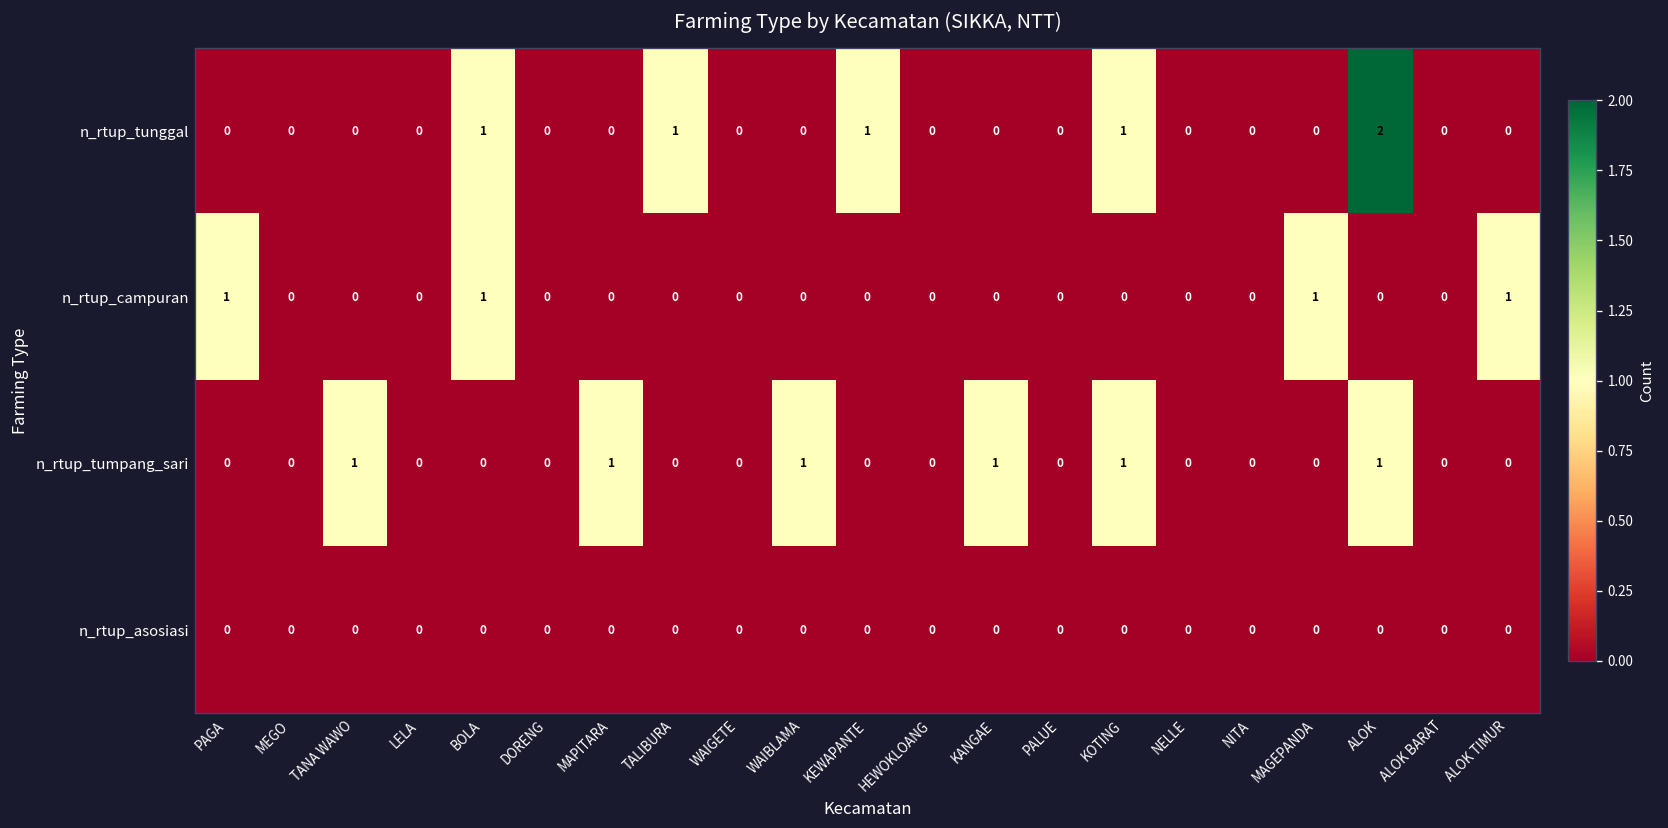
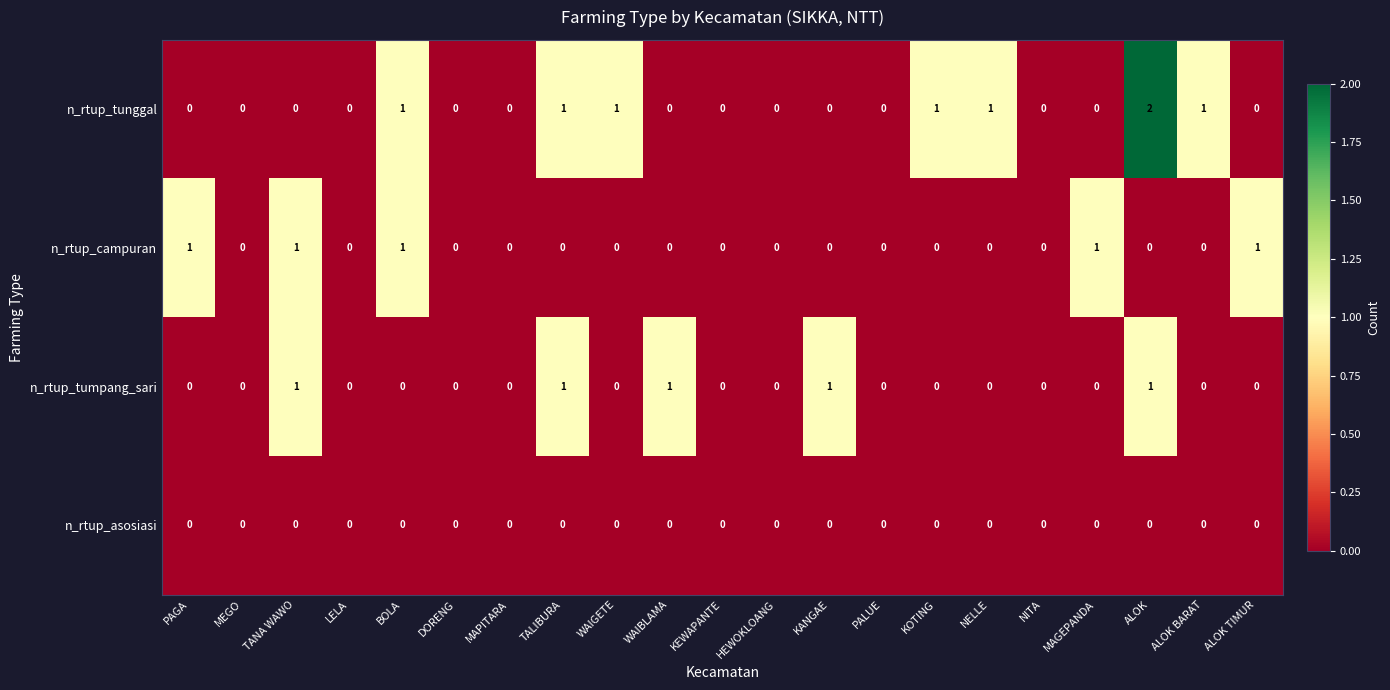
  {
    "n_rtup_tunggal": {
      "PAGA": 0,
      "MEGO": 0,
      "TANA WAWO": 0,
      "LELA": 0,
      "BOLA": 1,
      "DORENG": 0,
      "MAPITARA": 0,
      "TALIBURA": 1,
-     "WAIGETE": 0,
+     "WAIGETE": 1,
      "WAIBLAMA": 0,
-     "KEWAPANTE": 1,
+     "KEWAPANTE": 0,
      "HEWOKLOANG": 0,
      "KANGAE": 0,
      "PALUE": 0,
      "KOTING": 1,
-     "NELLE": 0,
+     "NELLE": 1,
      "NITA": 0,
      "MAGEPANDA": 0,
      "ALOK": 2,
-     "ALOK BARAT": 0,
+     "ALOK BARAT": 1,
      "ALOK TIMUR": 0
    },
    "n_rtup_campuran": {
      "PAGA": 1,
      "MEGO": 0,
-     "TANA WAWO": 0,
+     "TANA WAWO": 1,
      "LELA": 0,
      "BOLA": 1,
      "DORENG": 0,
      "MAPITARA": 0,
      "TALIBURA": 0,
      "WAIGETE": 0,
      "WAIBLAMA": 0,
      "KEWAPANTE": 0,
      "HEWOKLOANG": 0,
      "KANGAE": 0,
      "PALUE": 0,
      "KOTING": 0,
      "NELLE": 0,
      "NITA": 0,
      "MAGEPANDA": 1,
      "ALOK": 0,
      "ALOK BARAT": 0,
      "ALOK TIMUR": 1
    },
    "n_rtup_tumpang_sari": {
      "PAGA": 0,
      "MEGO": 0,
      "TANA WAWO": 1,
      "LELA": 0,
      "BOLA": 0,
      "DORENG": 0,
-     "MAPITARA": 1,
-     "TALIBURA": 0,
+     "MAPITARA": 0,
+     "TALIBURA": 1,
      "WAIGETE": 0,
      "WAIBLAMA": 1,
      "KEWAPANTE": 0,
      "HEWOKLOANG": 0,
      "KANGAE": 1,
      "PALUE": 0,
-     "KOTING": 1,
+     "KOTING": 0,
      "NELLE": 0,
      "NITA": 0,
      "MAGEPANDA": 0,
      "ALOK": 1,
      "ALOK BARAT": 0,
      "ALOK TIMUR": 0
    },
    "n_rtup_asosiasi": {
      "PAGA": 0,
      "MEGO": 0,
      "TANA WAWO": 0,
      "LELA": 0,
      "BOLA": 0,
      "DORENG": 0,
      "MAPITARA": 0,
      "TALIBURA": 0,
      "WAIGETE": 0,
      "WAIBLAMA": 0,
      "KEWAPANTE": 0,
      "HEWOKLOANG": 0,
      "KANGAE": 0,
      "PALUE": 0,
      "KOTING": 0,
      "NELLE": 0,
      "NITA": 0,
      "MAGEPANDA": 0,
      "ALOK": 0,
      "ALOK BARAT": 0,
      "ALOK TIMUR": 0
    }
  }
